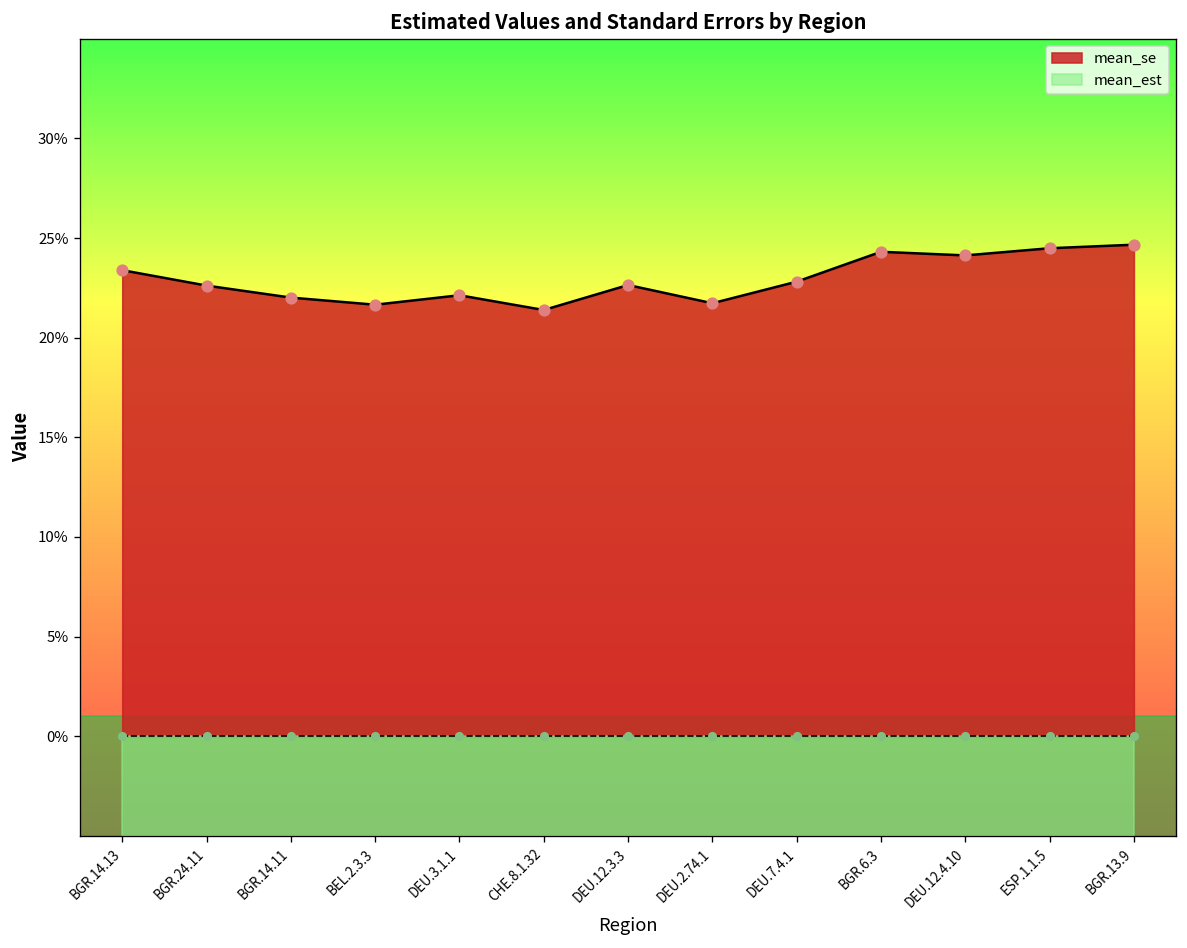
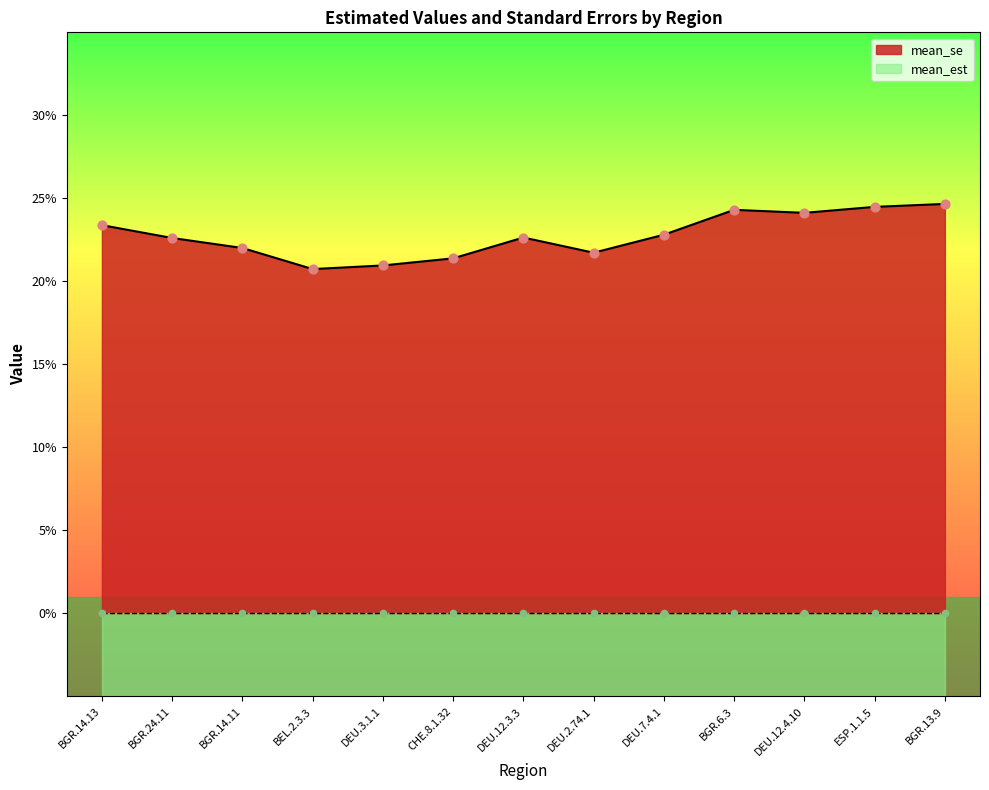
  {
    "mean_se": {
      "BGR.14.13": "23.4%",
      "BGR.24.11": "22.6%",
      "BGR.14.11": "22.0%",
-     "BEL.2.3.3": "21.7%",
-     "DEU.3.1.1": "22.1%",
+     "BEL.2.3.3": "20.7%",
+     "DEU.3.1.1": "21.0%",
      "CHE.8.1.32": "21.4%",
      "DEU.12.3.3": "22.6%",
      "DEU.2.74.1": "21.7%",
      "DEU.7.4.1": "22.8%",
      "BGR.6.3": "24.3%",
      "DEU.12.4.10": "24.1%",
      "ESP.1.1.5": "24.5%",
      "BGR.13.9": "24.7%"
    }
  }
